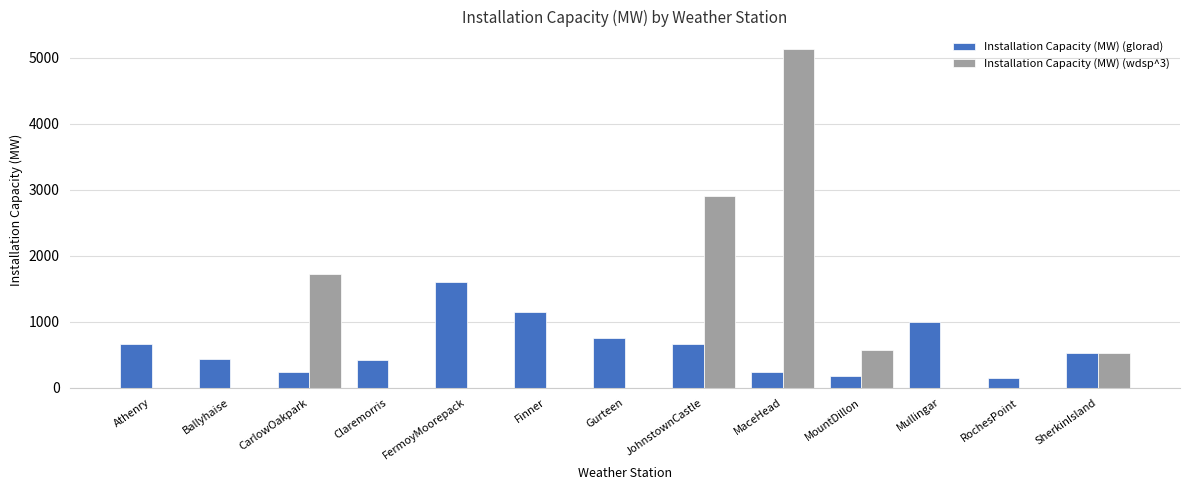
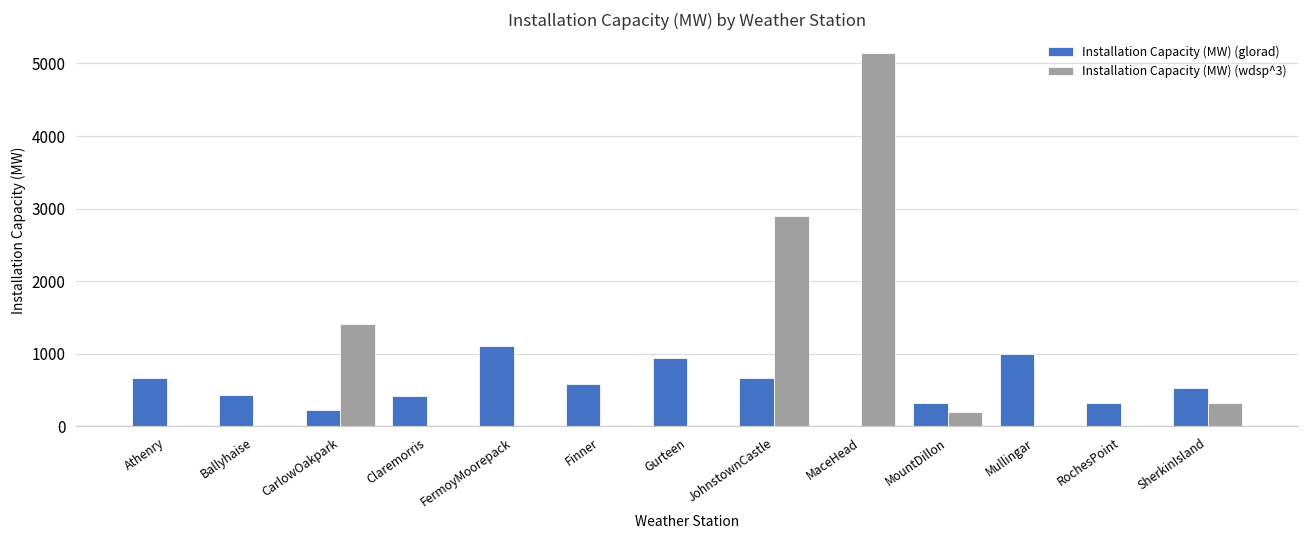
  {
    "Installation Capacity (MW) (glorad)": {
      "Athenry": 700,
      "Ballyhaise": 400,
      "CarlowOakpark": 200,
      "Claremorris": 400,
-     "FermoyMoorepack": 1600,
-     "Finner": 1200,
-     "Gurteen": 800,
+     "FermoyMoorepack": 1100,
+     "Finner": 600,
+     "Gurteen": 900,
      "JohnstownCastle": 700,
-     "MaceHead": 200,
-     "MountDillon": 200,
+     "MaceHead": 0,
+     "MountDillon": 300,
      "Mullingar": 1000,
-     "RochesPoint": 100,
+     "RochesPoint": 300,
      "SherkinIsland": 500
    },
    "Installation Capacity (MW) (wdsp^3)": {
      "Athenry": 0,
      "Ballyhaise": 0,
-     "CarlowOakpark": 1700,
+     "CarlowOakpark": 1400,
      "Claremorris": 0,
      "FermoyMoorepack": 0,
      "Finner": 0,
      "Gurteen": 0,
      "JohnstownCastle": 2900,
      "MaceHead": 5100,
-     "MountDillon": 600,
+     "MountDillon": 200,
      "Mullingar": 0,
      "RochesPoint": 0,
-     "SherkinIsland": 500
+     "SherkinIsland": 300
    }
  }
